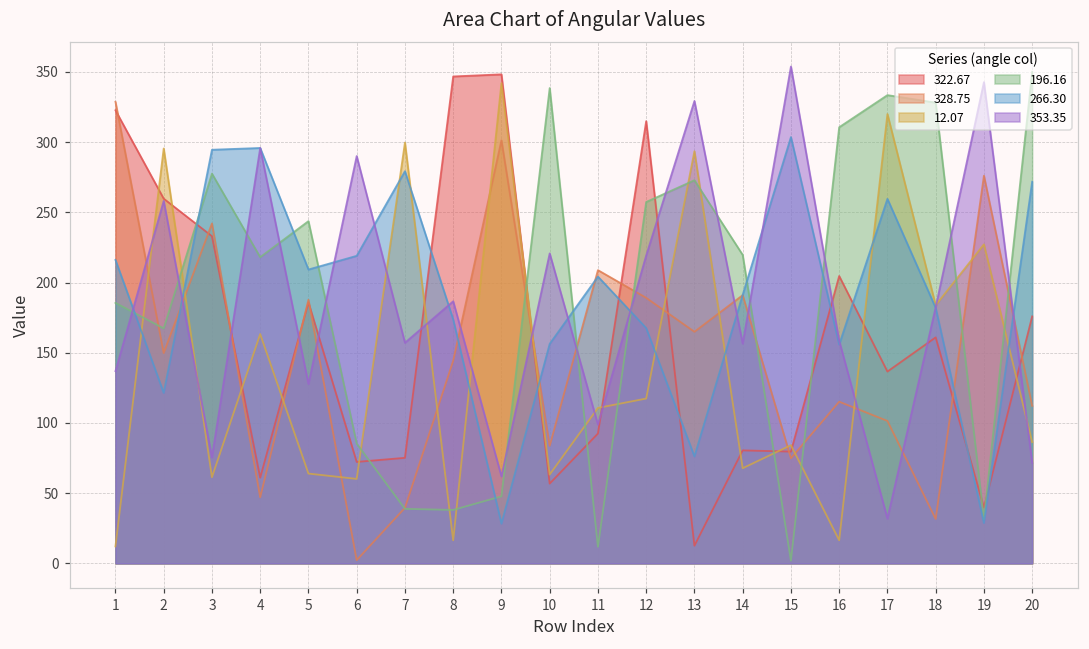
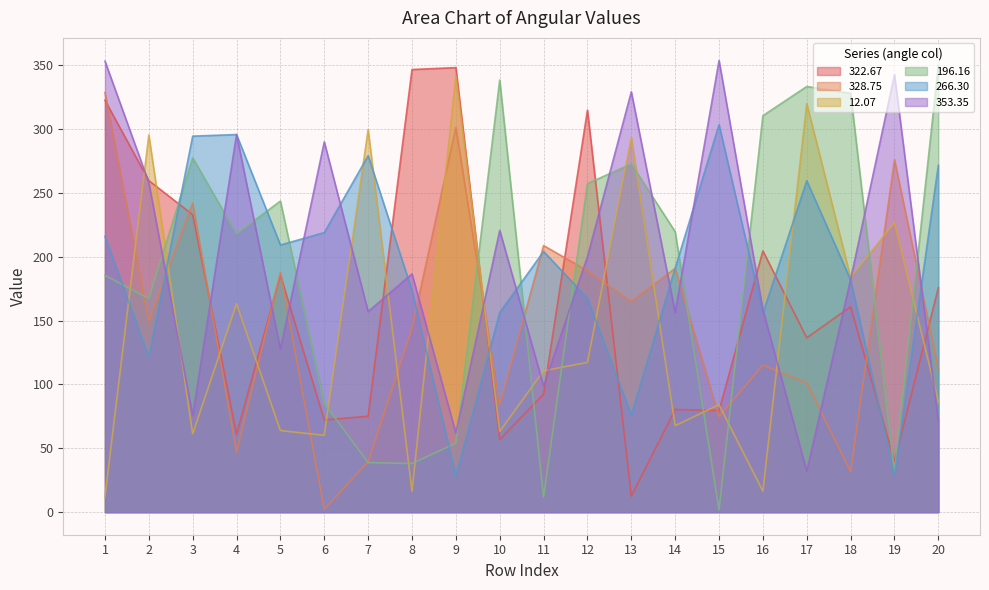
  {
    "196.16": {
      "1": 186,
      "2": 167,
      "3": 278,
      "4": 218,
      "5": 244,
      "6": 85,
      "8": 38,
-     "9": 48,
+     "9": 54,
      "10": 339,
      "11": 12,
      "12": 257,
      "13": 273,
      "14": 220,
      "15": 2,
      "16": 311,
      "17": 333,
      "19": 31
    },
    "266.30": {
      "1": 216,
      "2": 121,
      "3": 295,
      "5": 209,
      "6": 219,
      "7": 279,
      "8": 174,
      "9": 28,
      "10": 156,
      "11": 204,
      "12": 168,
      "13": 76,
      "15": 304,
      "16": 156,
      "17": 260,
      "19": 29,
      "20": 272
    },
    "353.35": {
-     "1": 137,
+     "1": 353,
      "3": 76,
      "5": 128,
      "6": 290,
      "7": 157,
      "8": 187,
      "9": 62,
      "10": 221,
      "11": 99,
-     "12": 219,
+     "12": 200,
      "13": 329,
      "14": 157,
      "15": 354,
      "16": 159,
      "17": 32,
      "20": 72
    }
  }
